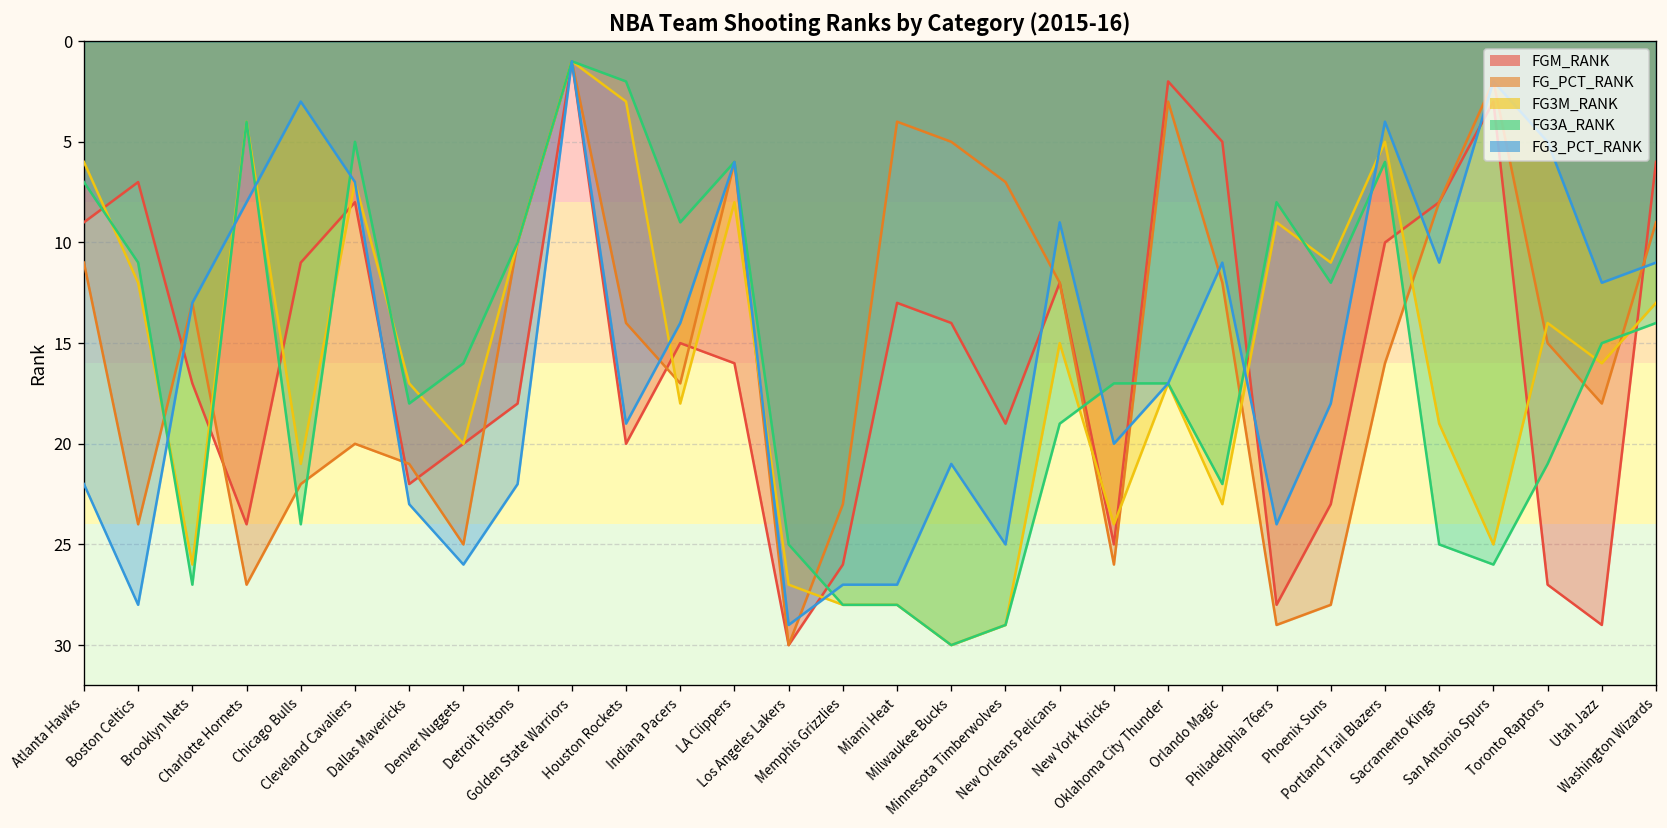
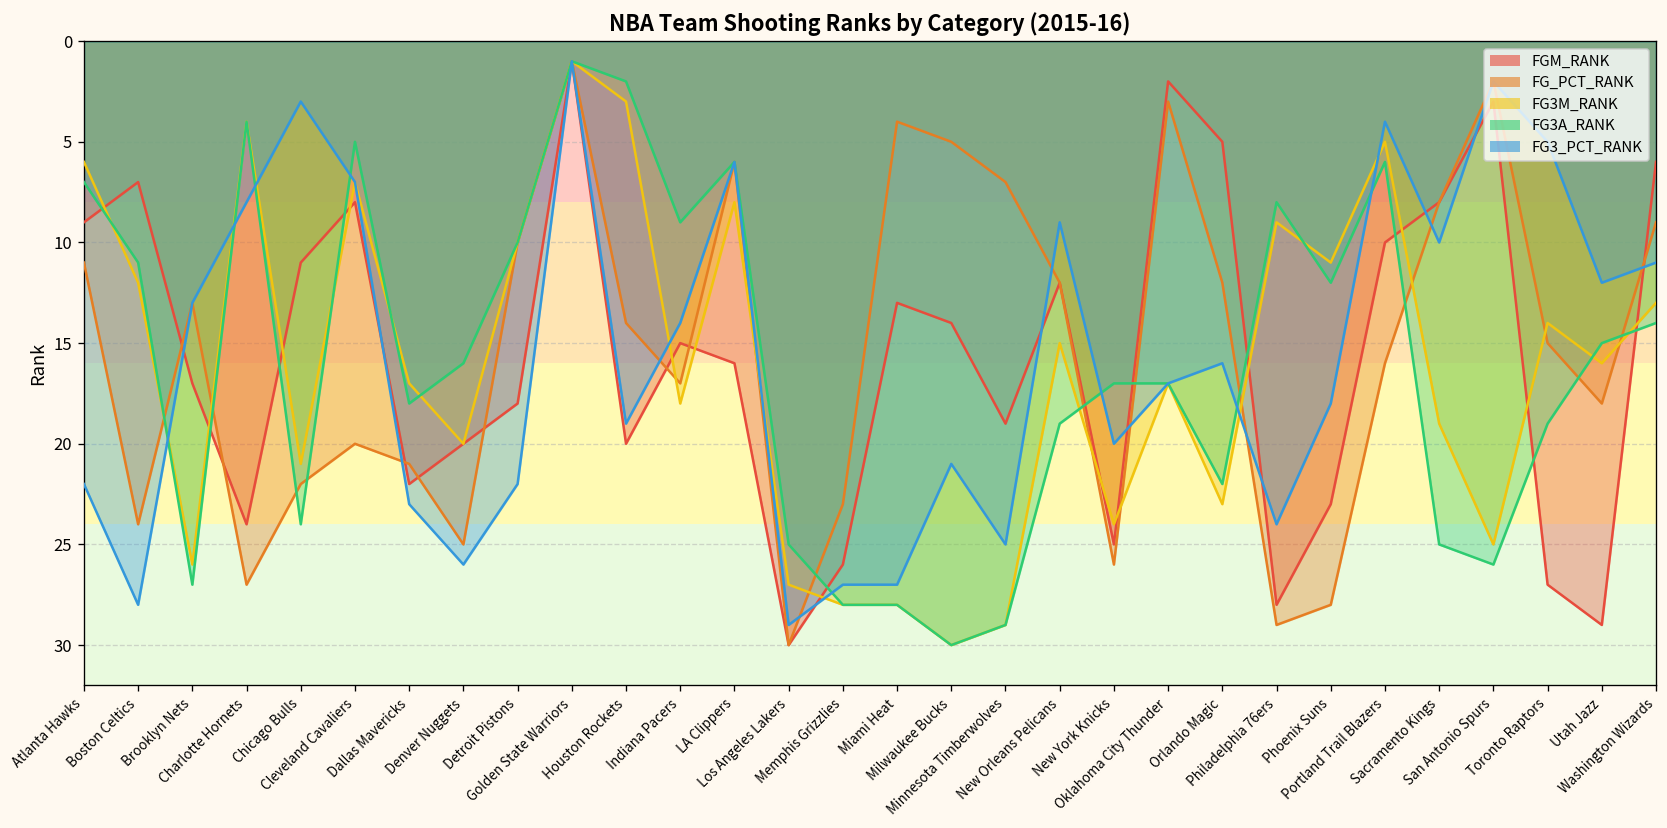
  {
    "FG3A_RANK": {
      "Atlanta Hawks": 7,
      "Boston Celtics": 11,
      "Brooklyn Nets": 27,
      "Chicago Bulls": 24,
      "Cleveland Cavaliers": 5,
      "Dallas Mavericks": 18,
      "Denver Nuggets": 16,
      "Houston Rockets": 2,
      "Indiana Pacers": 9,
      "Los Angeles Lakers": 25,
      "New Orleans Pelicans": 19,
      "New York Knicks": 17,
      "Orlando Magic": 22,
      "Philadelphia 76ers": 8,
      "Phoenix Suns": 12,
      "Portland Trail Blazers": 6,
      "Sacramento Kings": 25,
      "San Antonio Spurs": 26,
-     "Toronto Raptors": 21,
+     "Toronto Raptors": 19,
      "Utah Jazz": 15,
      "Washington Wizards": 14
    },
    "FG3_PCT_RANK": {
      "Atlanta Hawks": 22,
      "Boston Celtics": 28,
      "Charlotte Hornets": 8,
      "Chicago Bulls": 3,
      "Dallas Mavericks": 23,
      "Denver Nuggets": 26,
      "Detroit Pistons": 22,
      "Houston Rockets": 19,
      "Indiana Pacers": 14,
      "Los Angeles Lakers": 29,
      "Memphis Grizzlies": 27,
      "Miami Heat": 27,
      "Milwaukee Bucks": 21,
      "Minnesota Timberwolves": 25,
      "New Orleans Pelicans": 9,
      "New York Knicks": 20,
-     "Orlando Magic": 11,
+     "Orlando Magic": 16,
      "Philadelphia 76ers": 24,
      "Phoenix Suns": 18,
      "Portland Trail Blazers": 4,
-     "Sacramento Kings": 11,
+     "Sacramento Kings": 10,
      "Utah Jazz": 12,
      "Washington Wizards": 11
    }
  }
